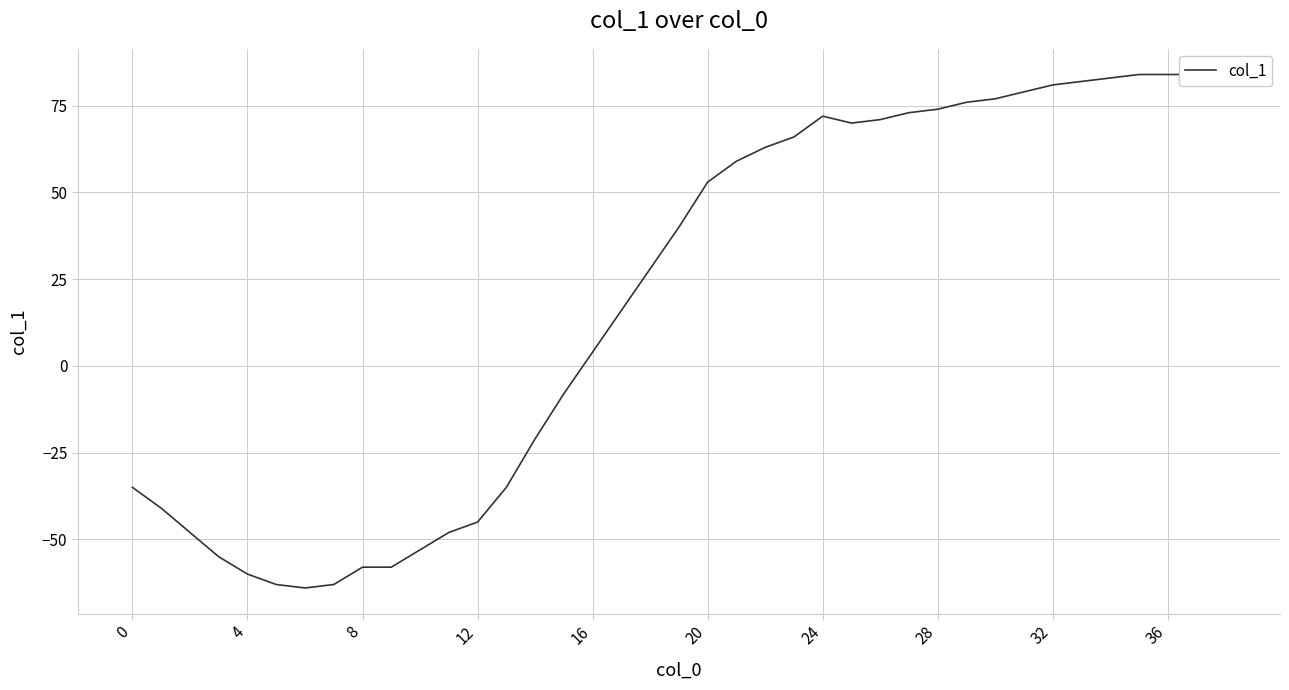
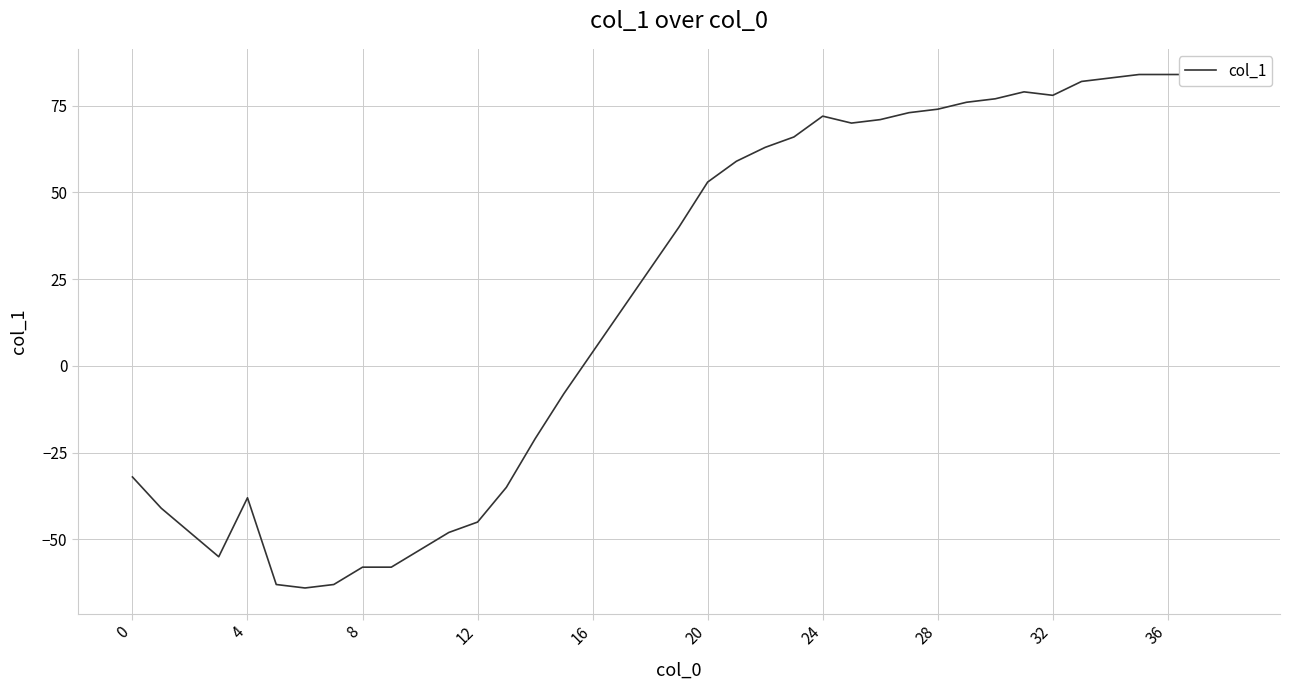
  {
-   "0": -35,
-   "4": -60,
+   "0": -32,
+   "4": -38,
    "8": -58,
    "12": -45,
    "16": 4,
    "20": 53,
    "24": 72,
    "28": 74,
-   "32": 81,
+   "32": 78,
    "36": 84
  }
